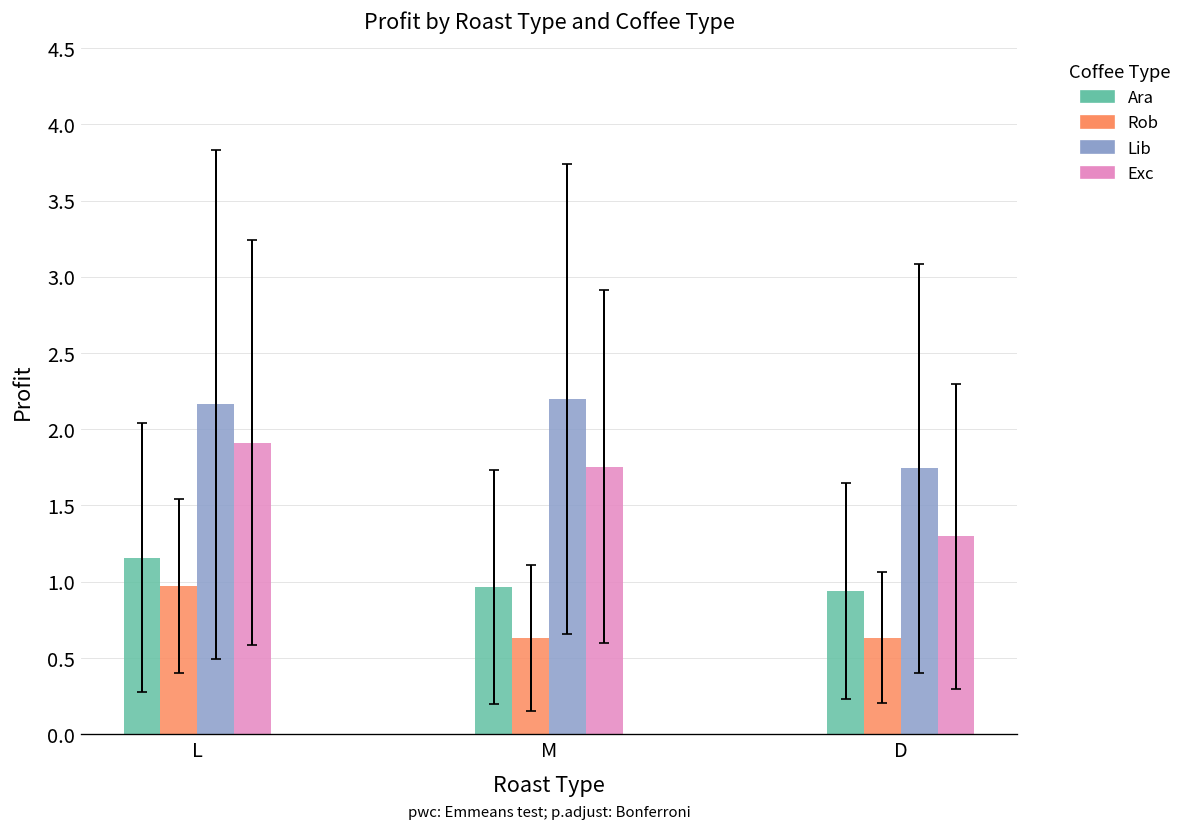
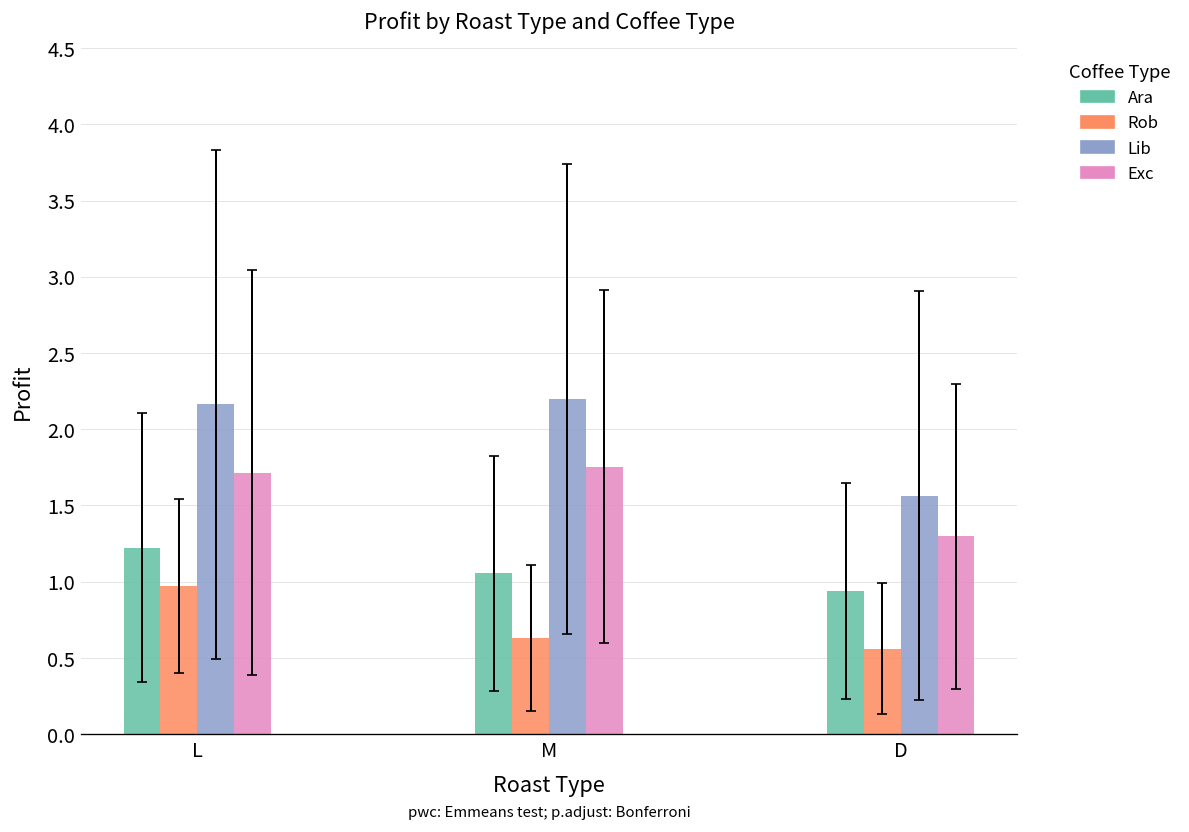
  {
    "Ara": {
-     "L": 1.16,
-     "M": 0.96,
+     "L": 1.22,
+     "M": 1.06,
      "D": 0.94
    },
    "Rob": {
      "L": 0.97,
      "M": 0.63,
-     "D": 0.63
+     "D": 0.56
    },
    "Lib": {
      "L": 2.16,
      "M": 2.20,
-     "D": 1.74
+     "D": 1.56
    },
    "Exc": {
-     "L": 1.91,
+     "L": 1.72,
      "M": 1.75,
      "D": 1.30
    }
  }
